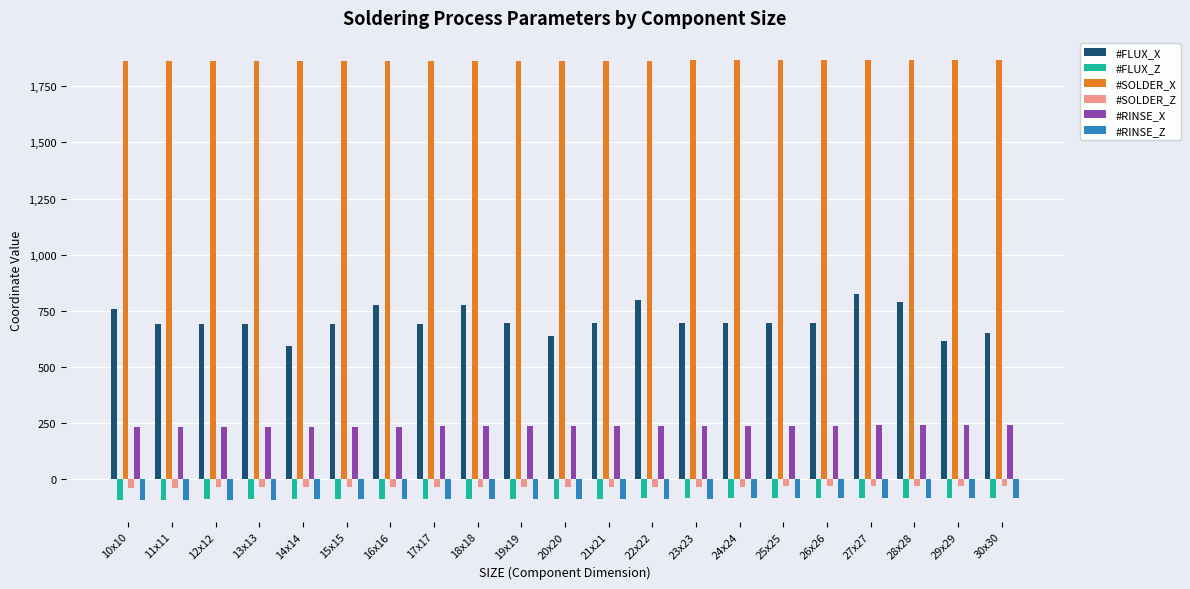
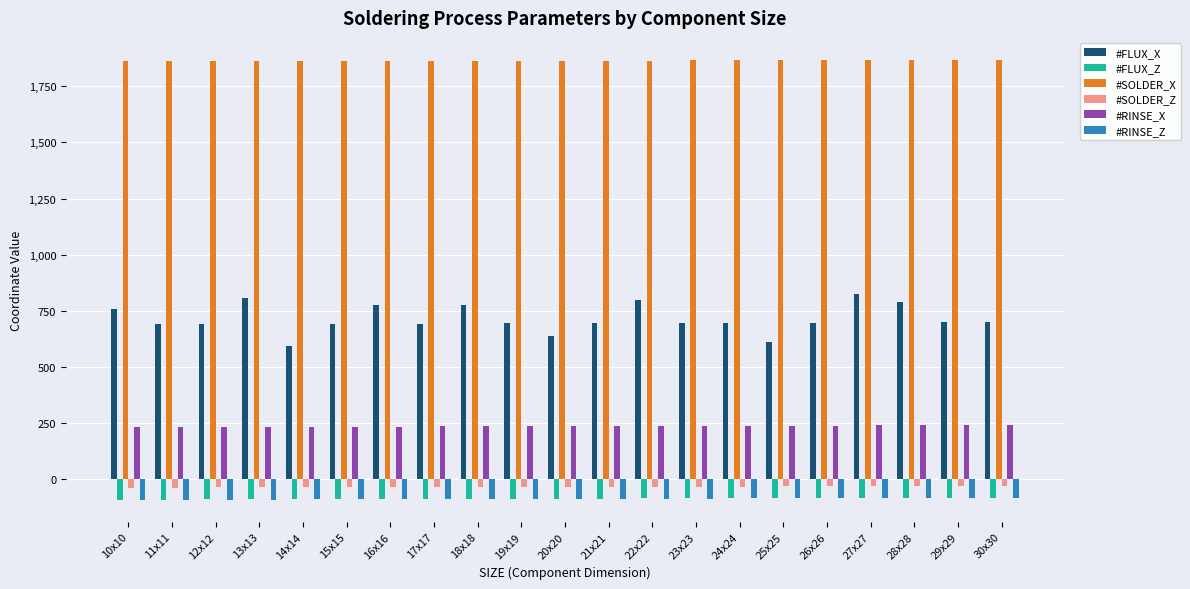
  {
    "#FLUX_X": {
      "10x10": "760",
      "11x11": "690",
      "12x12": "690",
-     "13x13": "690",
+     "13x13": "810",
      "14x14": "590",
      "15x15": "690",
      "16x16": "780",
      "17x17": "690",
      "18x18": "770",
      "19x19": "690",
      "20x20": "640",
      "21x21": "690",
      "22x22": "800",
      "23x23": "700",
      "24x24": "700",
-     "25x25": "700",
+     "25x25": "610",
      "26x26": "700",
      "27x27": "820",
      "28x28": "790",
-     "29x29": "620",
-     "30x30": "650"
+     "29x29": "700",
+     "30x30": "700"
    },
    "#FLUX_Z": {
      "10x10": "-90",
      "11x11": "-90",
      "12x12": "-90",
      "13x13": "-90",
      "14x14": "-90",
      "15x15": "-90",
      "16x16": "-90",
      "17x17": "-90",
      "18x18": "-90",
      "19x19": "-90",
      "20x20": "-90",
      "21x21": "-90",
      "22x22": "-90",
      "23x23": "-90",
      "24x24": "-90",
      "25x25": "-80",
      "26x26": "-80",
      "27x27": "-80",
      "28x28": "-80",
      "29x29": "-80",
      "30x30": "-80"
    },
    "#SOLDER_X": {
      "10x10": "1,860",
      "11x11": "1,860",
      "12x12": "1,860",
      "13x13": "1,860",
      "14x14": "1,860",
      "15x15": "1,860",
      "16x16": "1,860",
      "17x17": "1,860",
      "18x18": "1,860",
      "19x19": "1,860",
      "20x20": "1,860",
      "21x21": "1,860",
      "22x22": "1,870",
      "23x23": "1,870",
      "24x24": "1,870",
      "25x25": "1,870",
      "26x26": "1,870",
      "27x27": "1,870",
      "28x28": "1,870",
      "29x29": "1,870",
      "30x30": "1,870"
    },
    "#SOLDER_Z": {
      "10x10": "-40",
      "11x11": "-40",
      "12x12": "-40",
      "13x13": "-40",
      "14x14": "-40",
      "15x15": "-40",
      "16x16": "-40",
      "17x17": "-40",
      "18x18": "-40",
      "19x19": "-30",
      "20x20": "-30",
      "21x21": "-30",
      "22x22": "-30",
      "23x23": "-30",
      "24x24": "-30",
      "25x25": "-30",
      "26x26": "-30",
      "27x27": "-30",
      "28x28": "-30",
      "29x29": "-30",
      "30x30": "-30"
    },
    "#RINSE_X": {
      "10x10": "230",
      "11x11": "230",
      "12x12": "230",
      "13x13": "230",
      "14x14": "230",
      "15x15": "230",
      "16x16": "230",
      "17x17": "230",
      "18x18": "240",
      "19x19": "240",
      "20x20": "240",
      "21x21": "240",
      "22x22": "240",
      "23x23": "240",
      "24x24": "240",
      "25x25": "240",
      "26x26": "240",
      "27x27": "240",
      "28x28": "240",
      "29x29": "240",
      "30x30": "240"
    },
    "#RINSE_Z": {
      "10x10": "-90",
      "11x11": "-90",
      "12x12": "-90",
      "13x13": "-90",
      "14x14": "-90",
      "15x15": "-90",
      "16x16": "-90",
      "17x17": "-90",
      "18x18": "-90",
      "19x19": "-90",
      "20x20": "-90",
      "21x21": "-90",
      "22x22": "-90",
      "23x23": "-90",
      "24x24": "-90",
      "25x25": "-90",
      "26x26": "-90",
      "27x27": "-80",
      "28x28": "-80",
      "29x29": "-80",
      "30x30": "-80"
    }
  }
